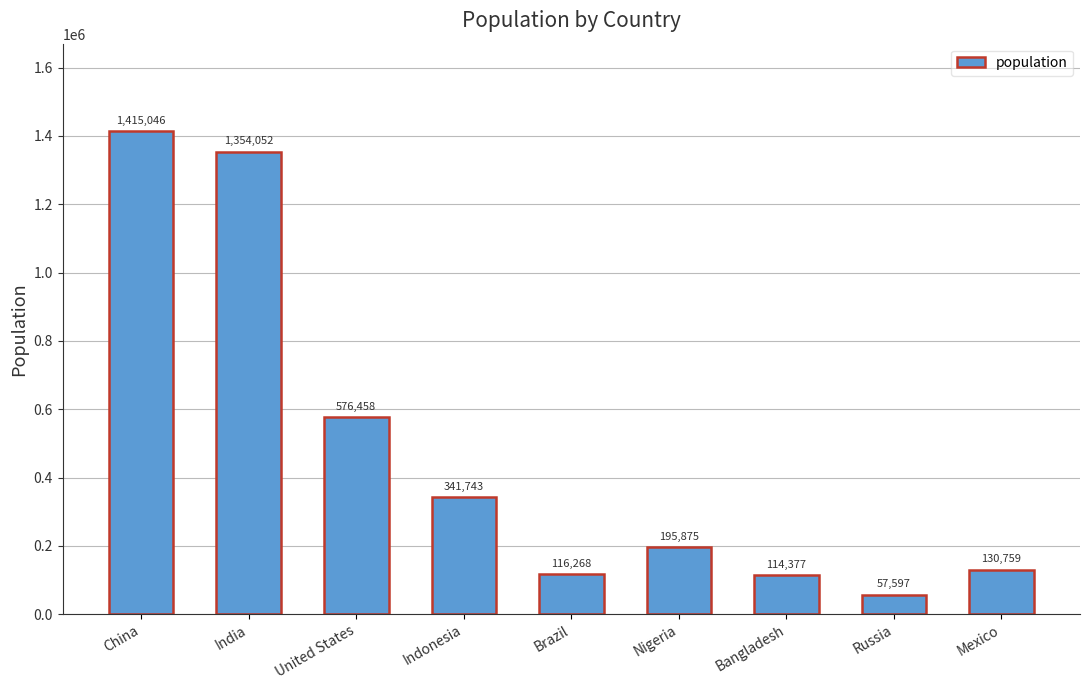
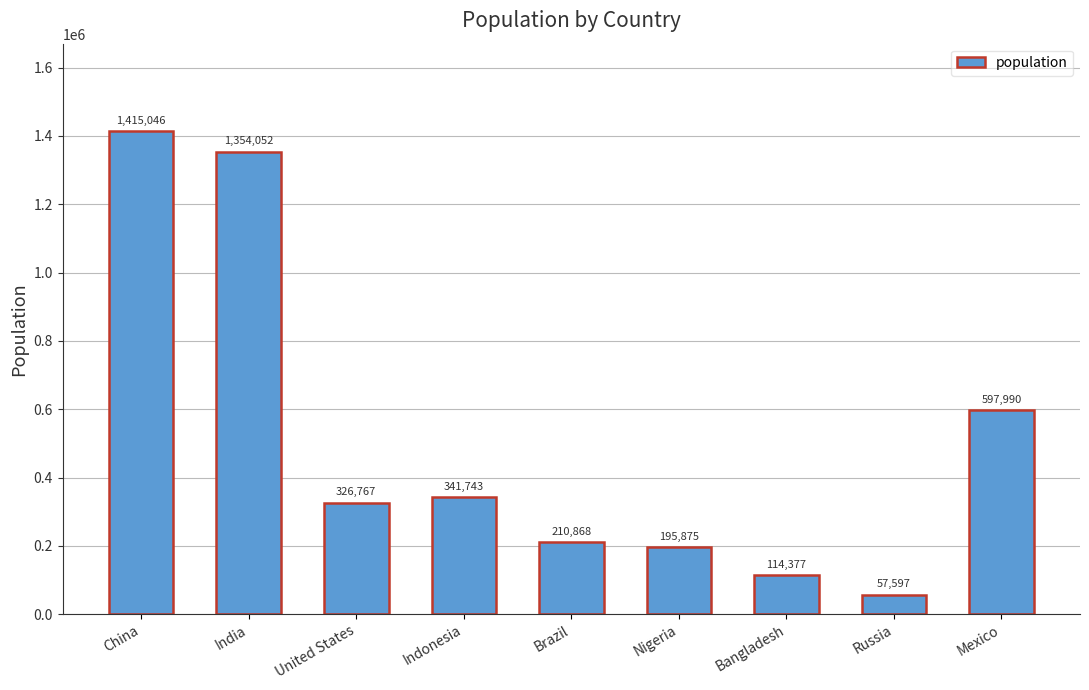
  {
    "China": "1,415,046",
    "India": "1,354,052",
-   "United States": "576,458",
+   "United States": "326,767",
    "Indonesia": "341,743",
-   "Brazil": "116,268",
+   "Brazil": "210,868",
    "Nigeria": "195,875",
    "Bangladesh": "114,377",
    "Russia": "57,597",
-   "Mexico": "130,759"
+   "Mexico": "597,990"
  }
